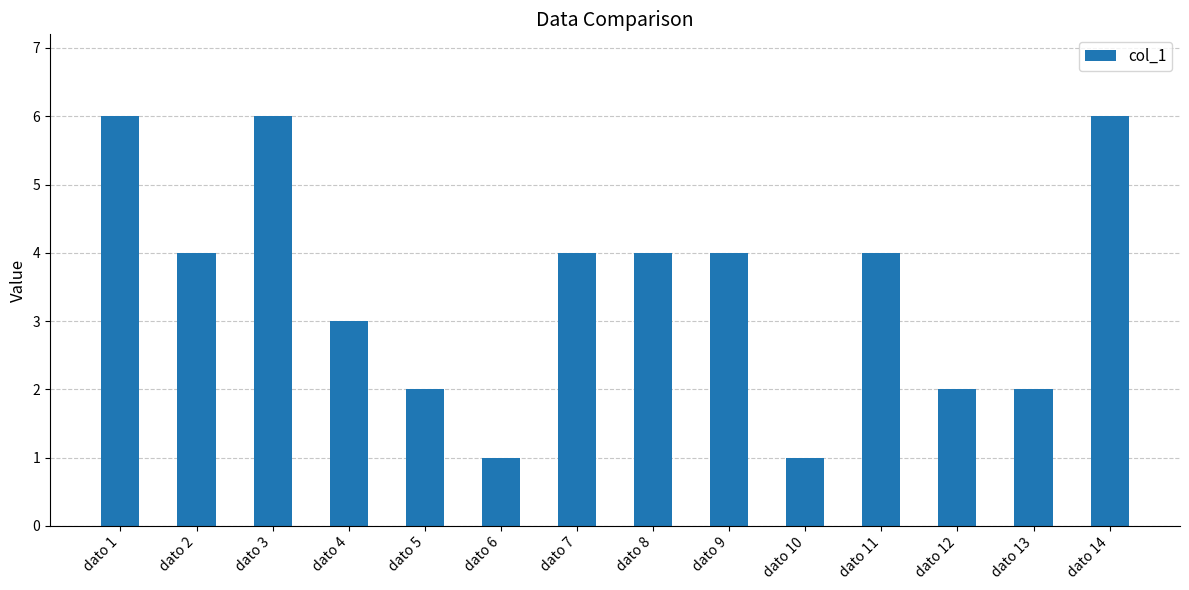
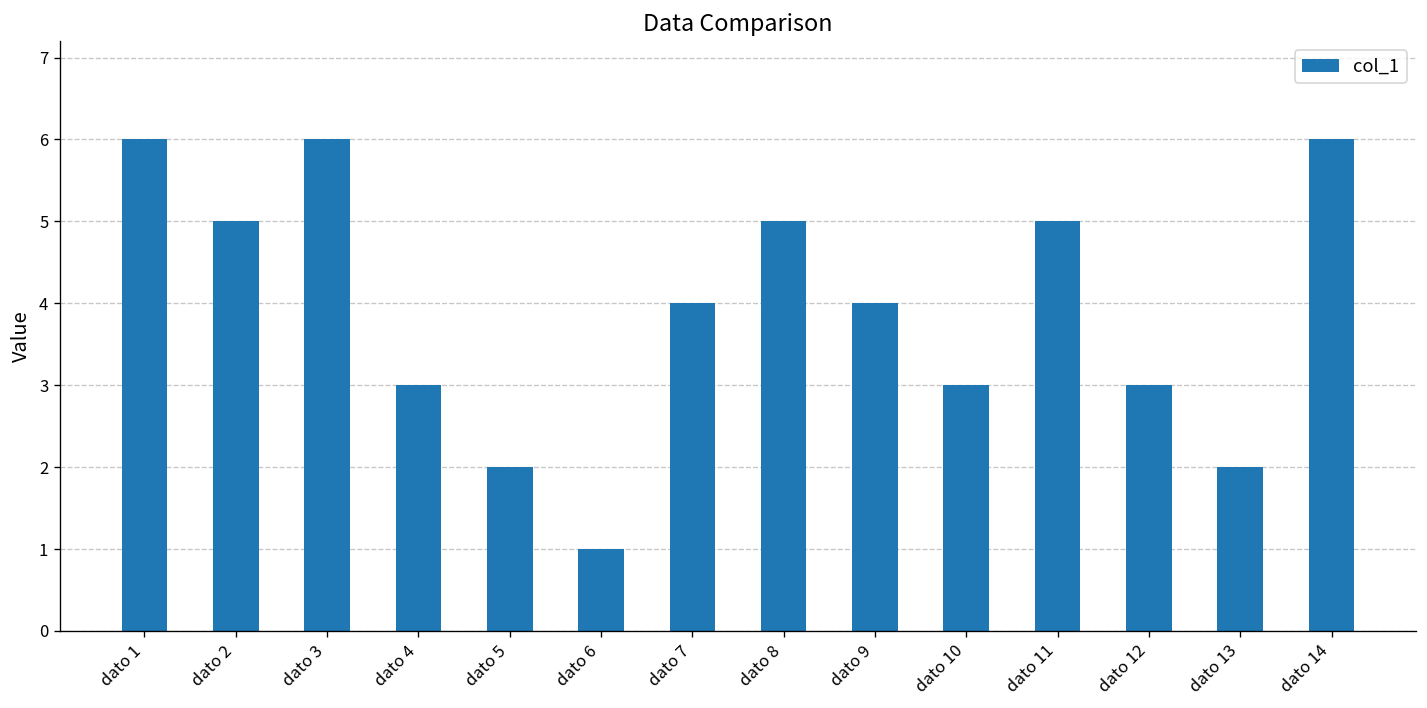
  {
    "dato 1": 6,
-   "dato 2": 4,
+   "dato 2": 5,
    "dato 3": 6,
    "dato 4": 3,
    "dato 5": 2,
    "dato 6": 1,
    "dato 7": 4,
-   "dato 8": 4,
+   "dato 8": 5,
    "dato 9": 4,
-   "dato 10": 1,
-   "dato 11": 4,
-   "dato 12": 2,
+   "dato 10": 3,
+   "dato 11": 5,
+   "dato 12": 3,
    "dato 13": 2,
    "dato 14": 6
  }
